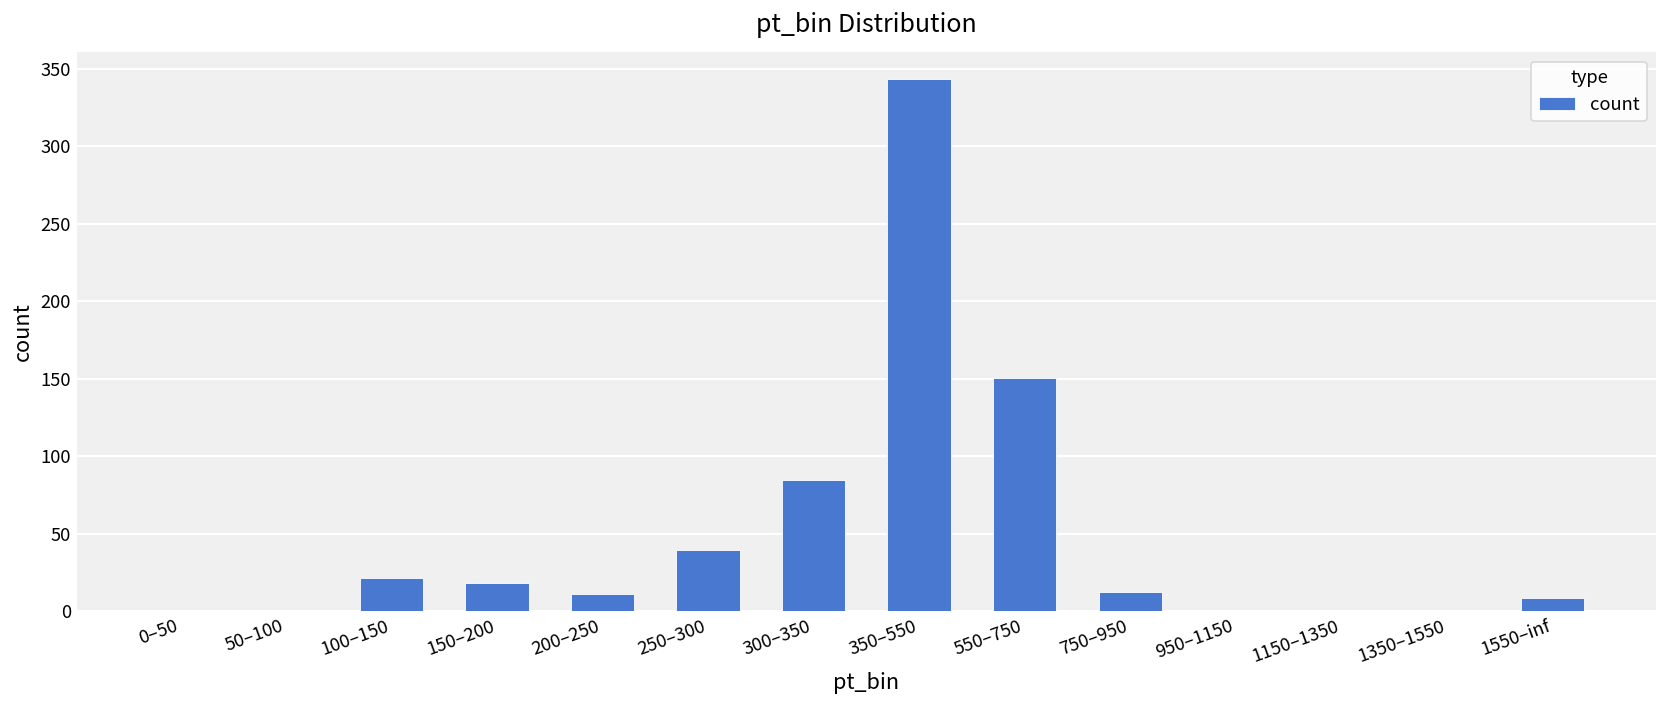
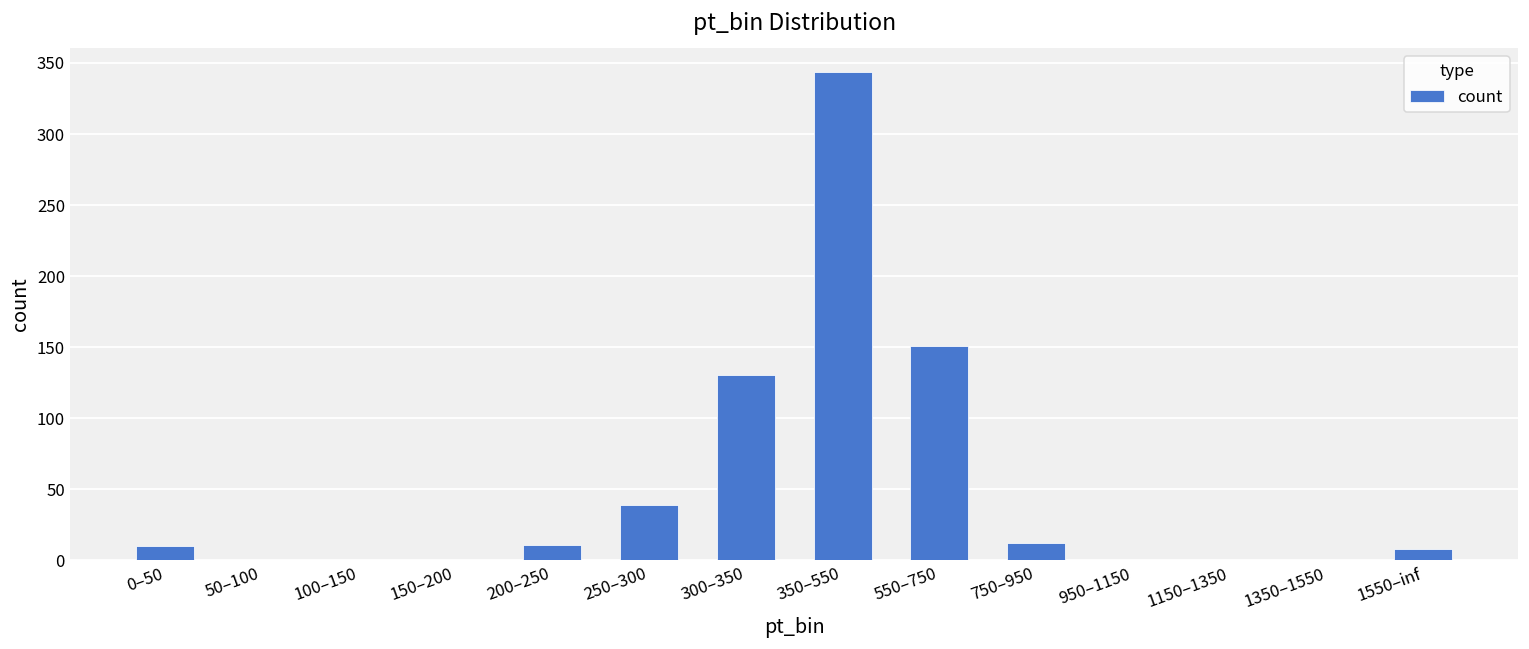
  {
-   "0–50": 0,
+   "0–50": 10,
    "50–100": 0,
-   "100–150": 21,
-   "150–200": 18,
+   "100–150": 0,
+   "150–200": 0,
    "200–250": 11,
    "250–300": 39,
-   "300–350": 85,
+   "300–350": 131,
    "350–550": 343,
    "550–750": 151,
    "750–950": 13,
    "950–1150": 0,
    "1150–1350": 0,
    "1350–1550": 0,
    "1550–inf": 8
  }
